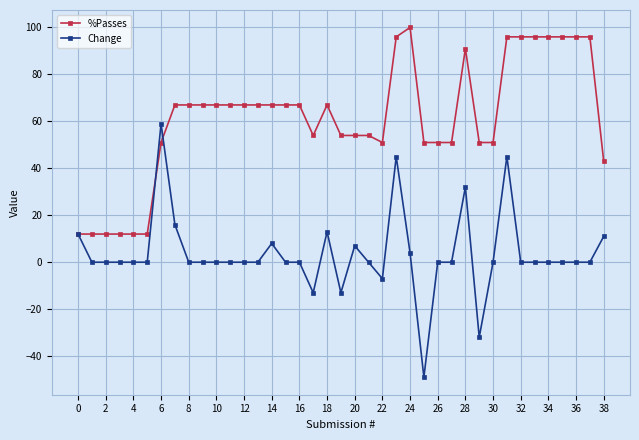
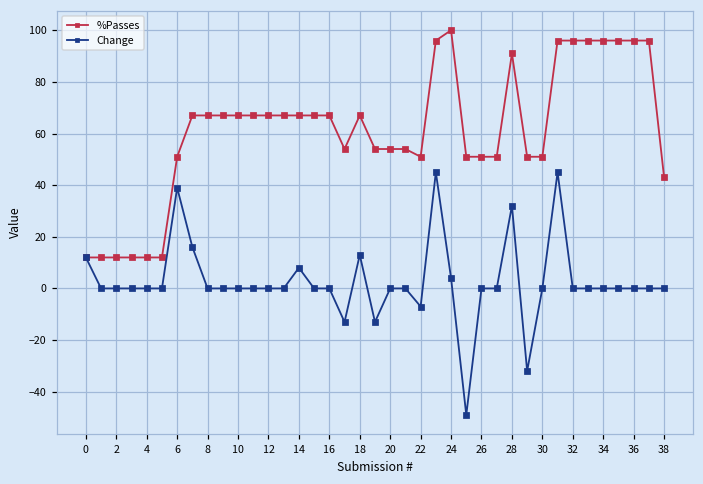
  {
    "%Passes": {
      "2": 12,
      "4": 12,
      "6": 51,
      "8": 67,
      "10": 67,
      "12": 67,
      "14": 67,
      "16": 67,
      "18": 67,
      "20": 54,
      "22": 51,
      "24": 100,
      "26": 51,
      "28": 91,
      "30": 51,
      "32": 96,
      "34": 96,
      "36": 96,
      "38": 43
    },
    "Change": {
      "2": 0,
      "4": 0,
-     "6": 59,
+     "6": 39,
      "8": 0,
      "10": 0,
      "12": 0,
      "14": 8,
      "16": 0,
      "18": 13,
-     "20": 7,
+     "20": 0,
      "22": -7,
      "24": 4,
      "26": 0,
      "28": 32,
      "30": 0,
      "32": 0,
      "34": 0,
      "36": 0,
-     "38": 11
+     "38": 0
    }
  }
